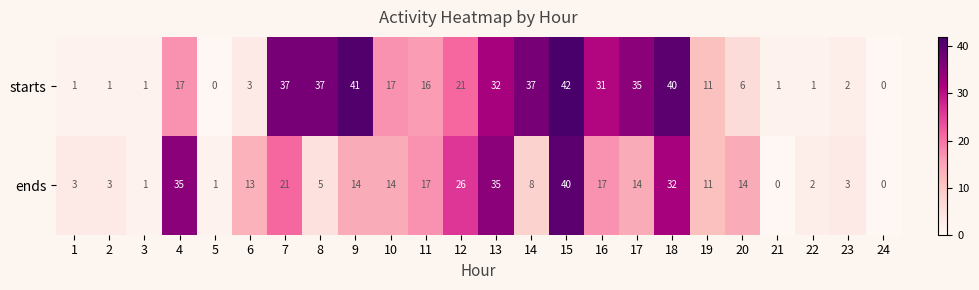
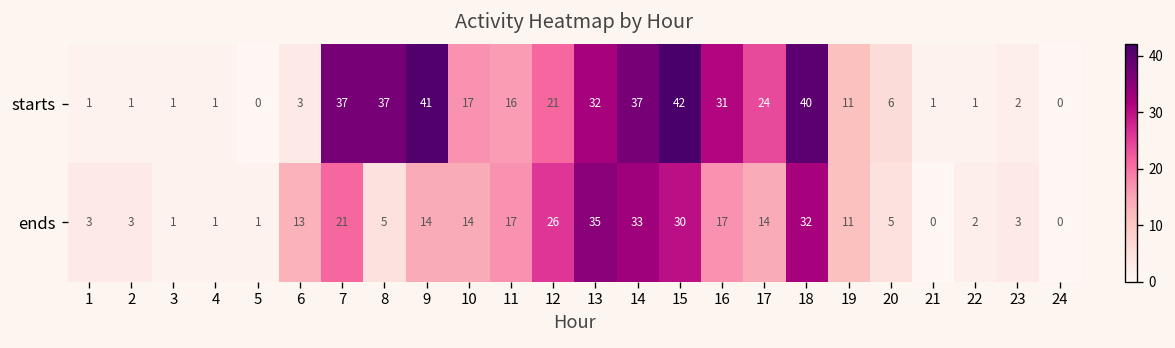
  {
    "starts": {
      "1": 1,
      "2": 1,
      "3": 1,
-     "4": 17,
+     "4": 1,
      "5": 0,
      "6": 3,
      "7": 37,
      "8": 37,
      "9": 41,
      "10": 17,
      "11": 16,
      "12": 21,
      "13": 32,
      "14": 37,
      "15": 42,
      "16": 31,
-     "17": 35,
+     "17": 24,
      "18": 40,
      "19": 11,
      "20": 6,
      "21": 1,
      "22": 1,
      "23": 2,
      "24": 0
    },
    "ends": {
      "1": 3,
      "2": 3,
      "3": 1,
-     "4": 35,
+     "4": 1,
      "5": 1,
      "6": 13,
      "7": 21,
      "8": 5,
      "9": 14,
      "10": 14,
      "11": 17,
      "12": 26,
      "13": 35,
-     "14": 8,
-     "15": 40,
+     "14": 33,
+     "15": 30,
      "16": 17,
      "17": 14,
      "18": 32,
      "19": 11,
-     "20": 14,
+     "20": 5,
      "21": 0,
      "22": 2,
      "23": 3,
      "24": 0
    }
  }
